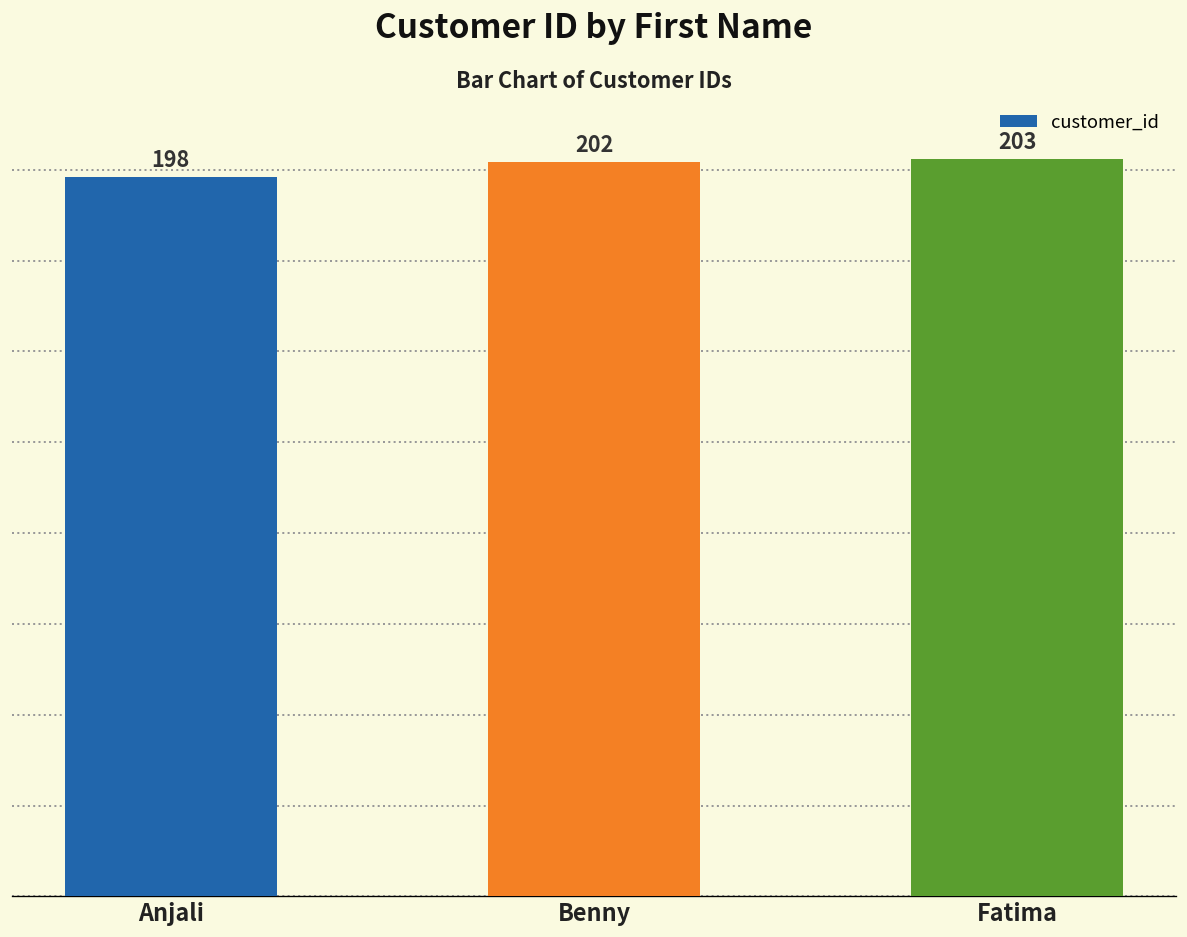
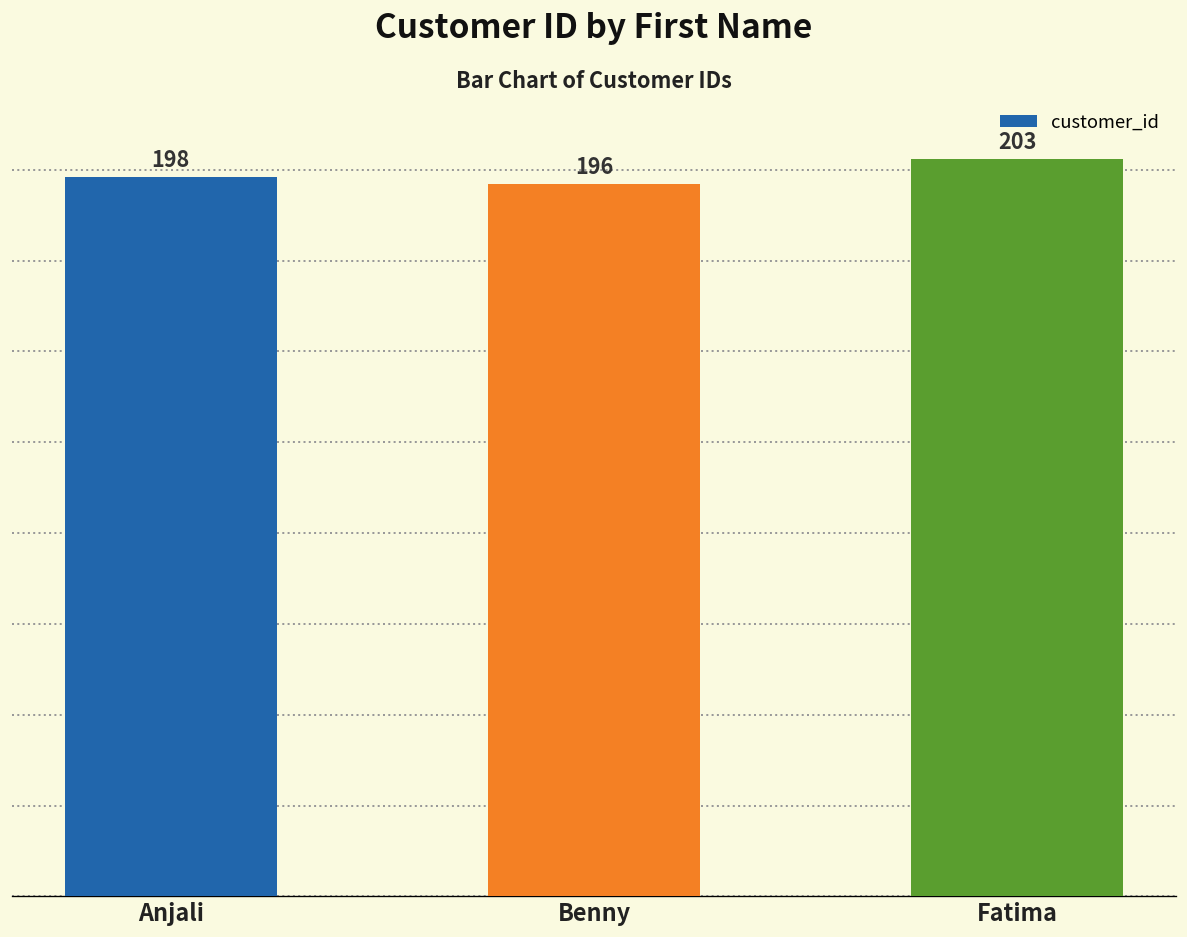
  {
    "Anjali": 198,
-   "Benny": 202,
+   "Benny": 196,
    "Fatima": 203
  }
